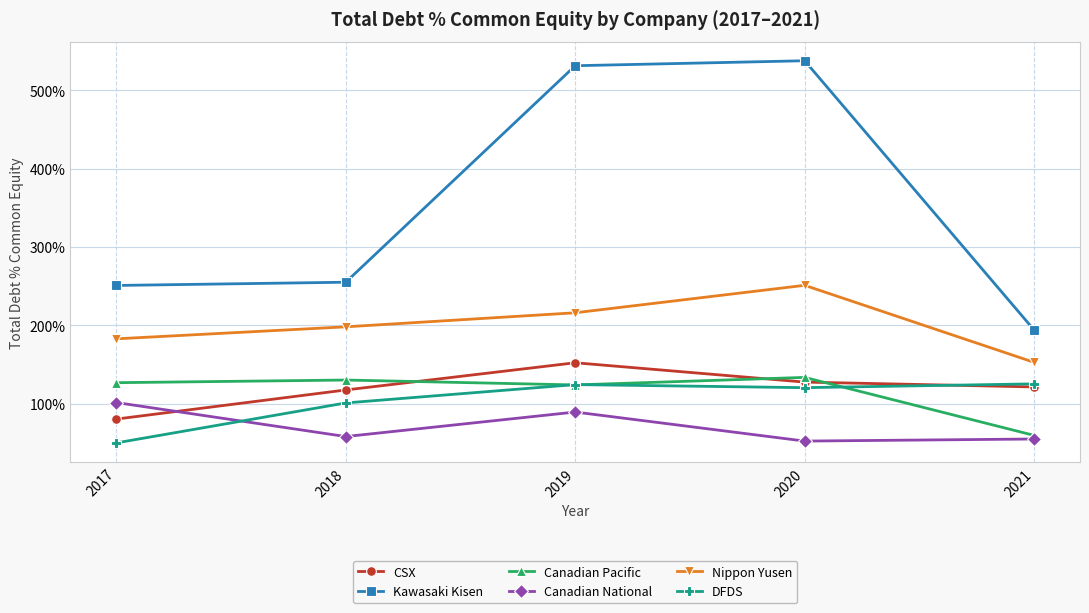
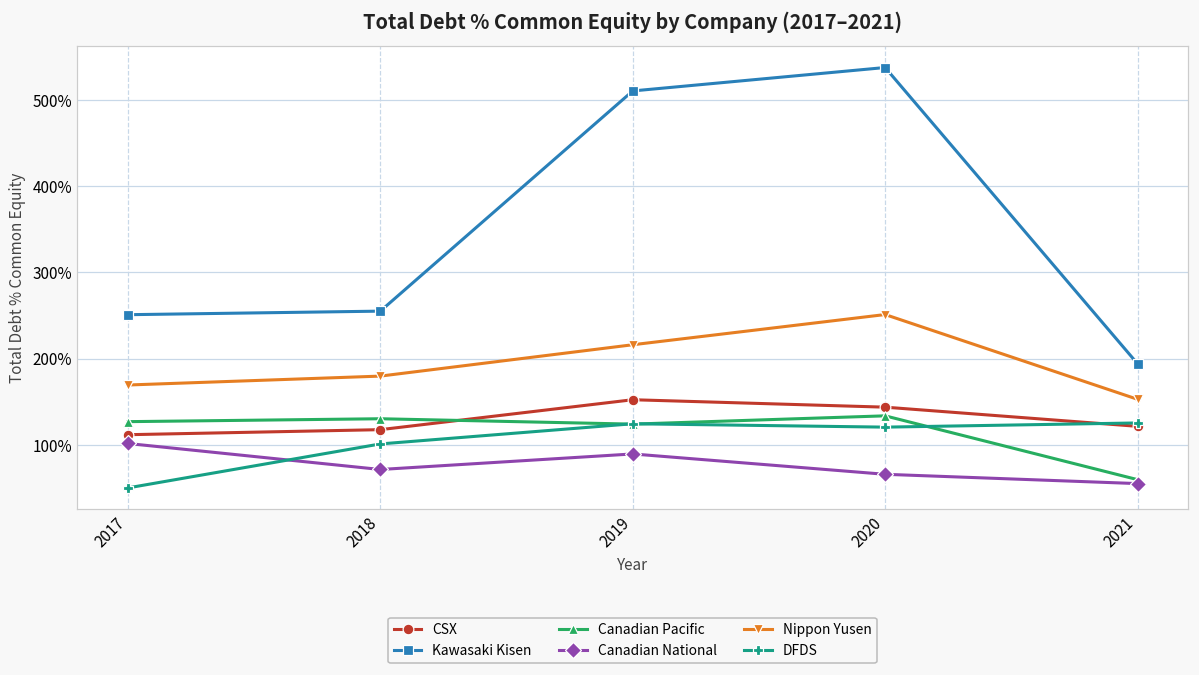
  {
    "CSX": {
-     "2017": "80%",
+     "2017": "110%",
      "2018": "120%",
      "2019": "150%",
-     "2020": "130%",
+     "2020": "140%",
      "2021": "120%"
    },
    "Kawasaki Kisen": {
      "2017": "250%",
      "2018": "250%",
-     "2019": "530%",
+     "2019": "510%",
      "2020": "540%",
      "2021": "190%"
    },
    "Canadian National": {
      "2017": "100%",
-     "2018": "60%",
+     "2018": "70%",
      "2019": "90%",
-     "2020": "50%",
+     "2020": "70%",
      "2021": "50%"
    },
    "Nippon Yusen": {
-     "2017": "180%",
-     "2018": "200%",
+     "2017": "170%",
+     "2018": "180%",
      "2019": "220%",
      "2020": "250%",
      "2021": "150%"
    }
  }
